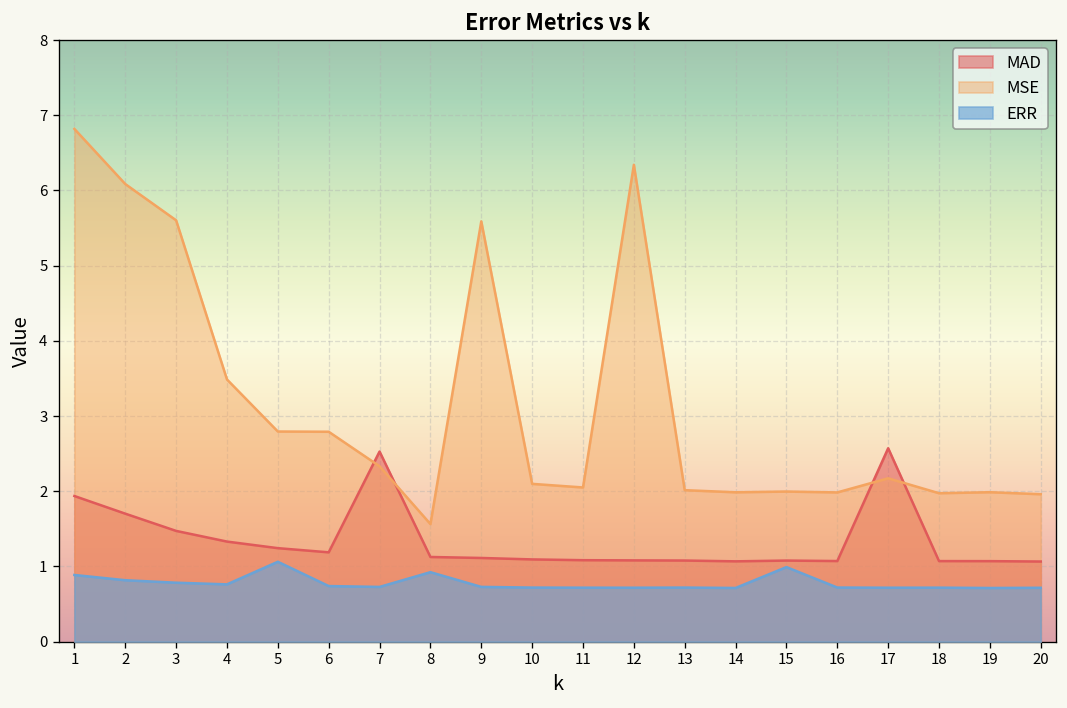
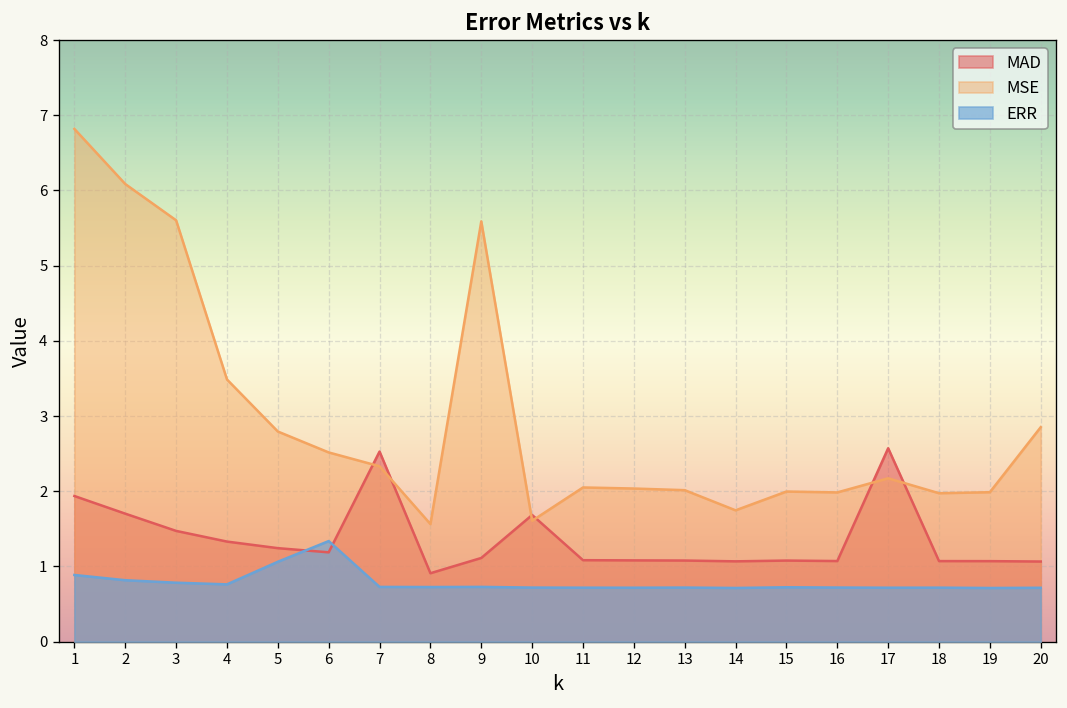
  {
    "MAD": {
      "1": 1.9,
      "2": 1.7,
      "3": 1.5,
      "4": 1.3,
      "5": 1.2,
      "6": 1.2,
      "7": 2.5,
-     "8": 1.1,
+     "8": 0.9,
      "9": 1.1,
-     "10": 1.1,
+     "10": 1.7,
      "11": 1.1,
      "12": 1.1,
      "13": 1.1,
      "14": 1.1,
      "15": 1.1,
      "16": 1.1,
      "17": 2.6,
      "18": 1.1,
      "19": 1.1,
      "20": 1.1
    },
    "MSE": {
      "1": 6.8,
      "2": 6.1,
      "3": 5.6,
      "4": 3.5,
      "5": 2.8,
-     "6": 2.8,
+     "6": 2.5,
      "7": 2.3,
      "8": 1.6,
      "9": 5.6,
-     "10": 2.1,
+     "10": 1.6,
      "11": 2.1,
-     "12": 6.3,
+     "12": 2.0,
      "13": 2.0,
-     "14": 2.0,
+     "14": 1.7,
      "15": 2.0,
      "16": 2.0,
      "17": 2.2,
      "18": 2.0,
      "19": 2.0,
-     "20": 2.0
+     "20": 2.9
    },
    "ERR": {
      "1": 0.9,
      "2": 0.8,
      "3": 0.8,
      "4": 0.8,
      "5": 1.1,
-     "6": 0.7,
+     "6": 1.3,
      "7": 0.7,
-     "8": 0.9,
+     "8": 0.7,
      "9": 0.7,
      "10": 0.7,
      "11": 0.7,
      "12": 0.7,
      "13": 0.7,
      "14": 0.7,
-     "15": 1.0,
+     "15": 0.7,
      "16": 0.7,
      "17": 0.7,
      "18": 0.7,
      "19": 0.7,
      "20": 0.7
    }
  }
